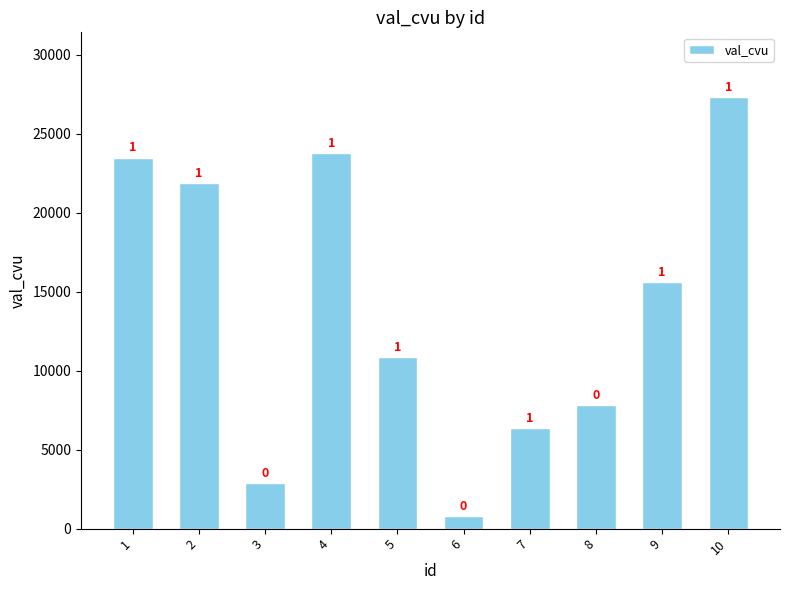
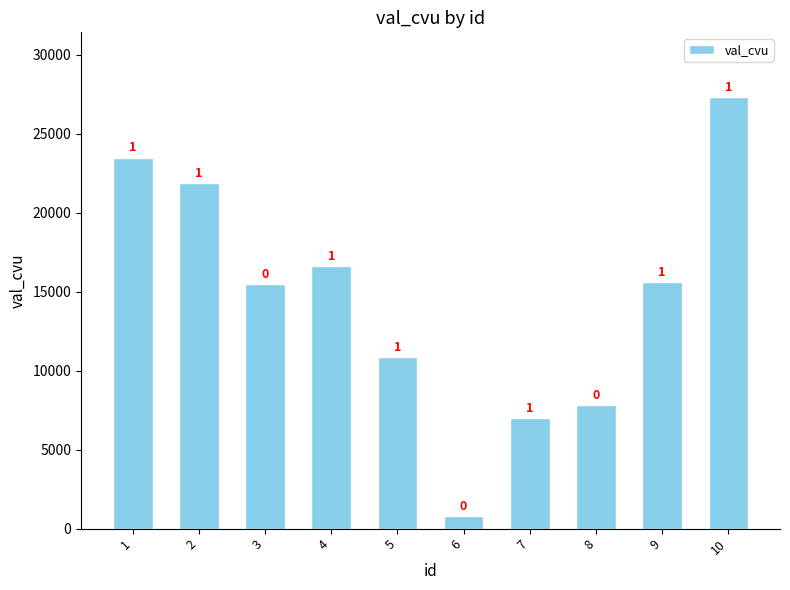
  {
-   "3": 2900,
-   "4": 23800,
-   "7": 6400
+   "3": 15500,
+   "4": 16600,
+   "7": 7000
  }
